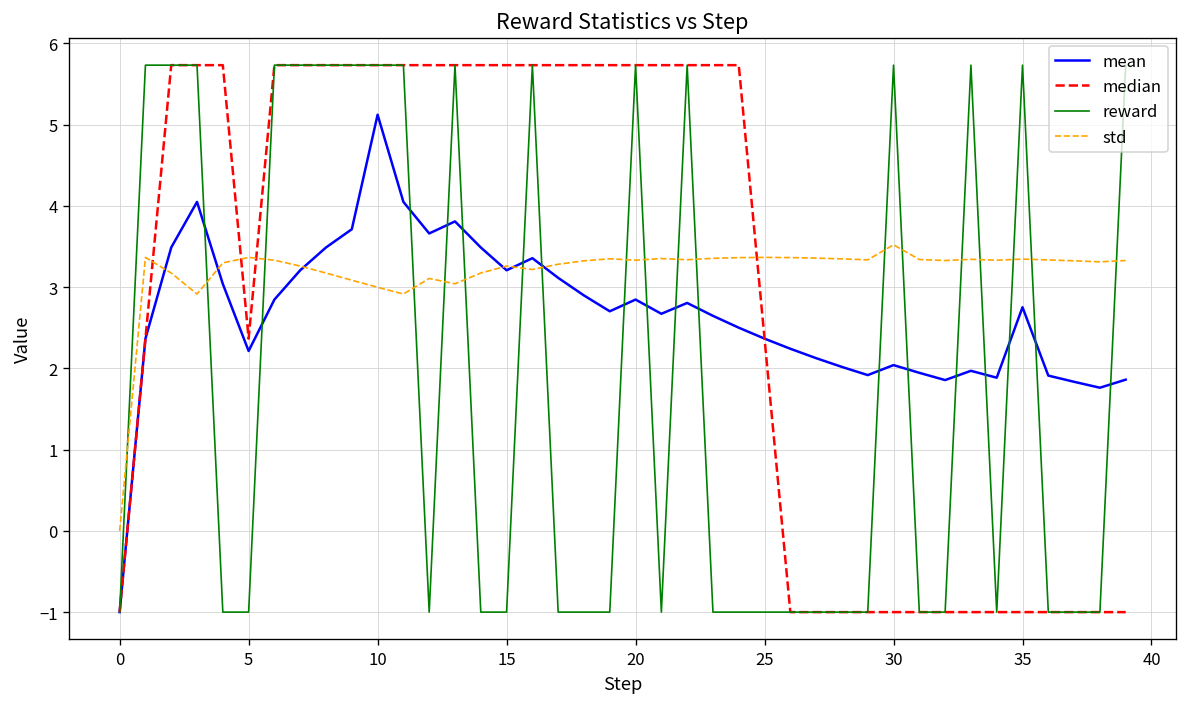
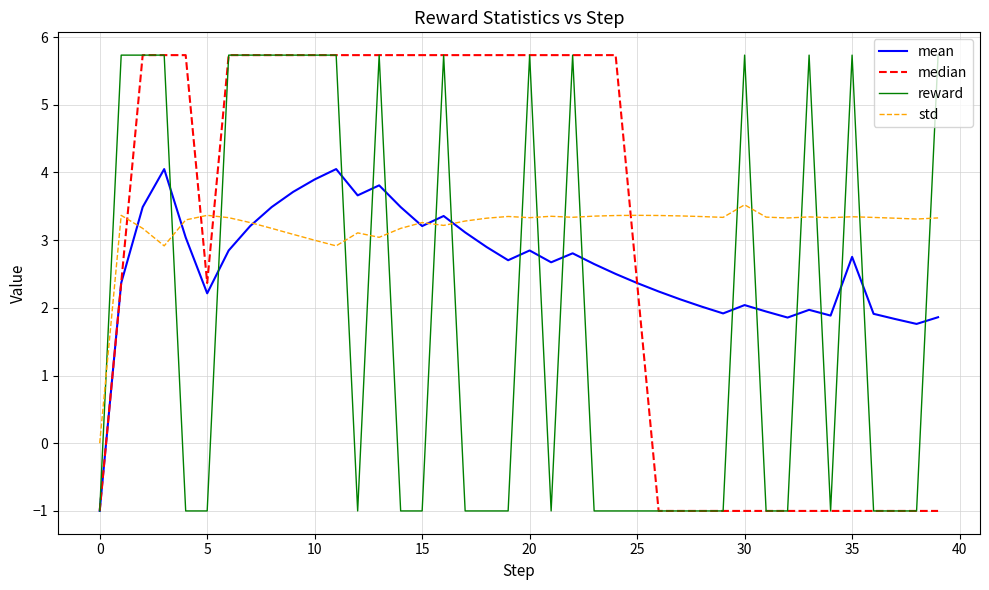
  {
    "mean": {
      "5": 2.2,
-     "10": 5.1,
+     "10": 3.9,
      "15": 3.2,
      "20": 2.8,
      "30": 2.0,
      "35": 2.8
    },
    "median": {
      "5": 2.4,
      "15": 5.7,
      "30": -1.0,
      "35": -1.0
    },
    "reward": {
      "5": -1.0,
      "15": -1.0,
      "25": -1.0,
      "30": 5.7,
      "35": 5.7
    },
    "std": {
      "0": 0.0,
      "5": 3.4,
      "10": 3.0,
      "15": 3.3,
      "20": 3.3,
      "25": 3.4,
      "30": 3.5,
      "35": 3.3
    }
  }
